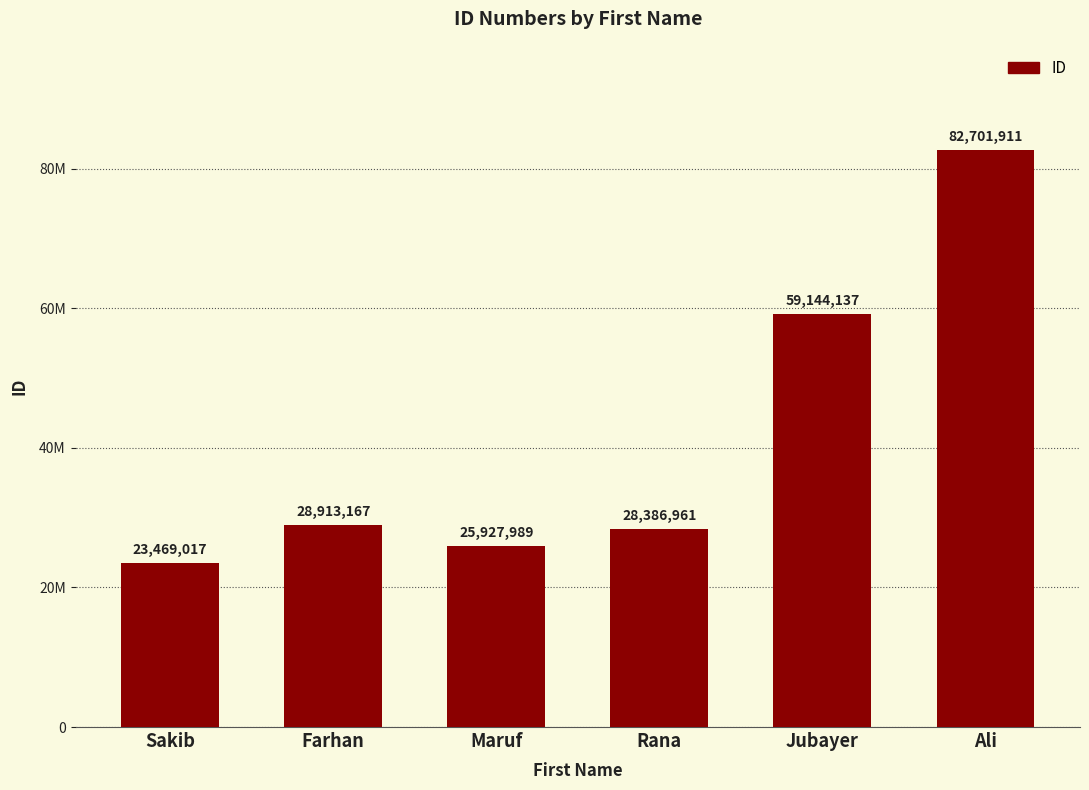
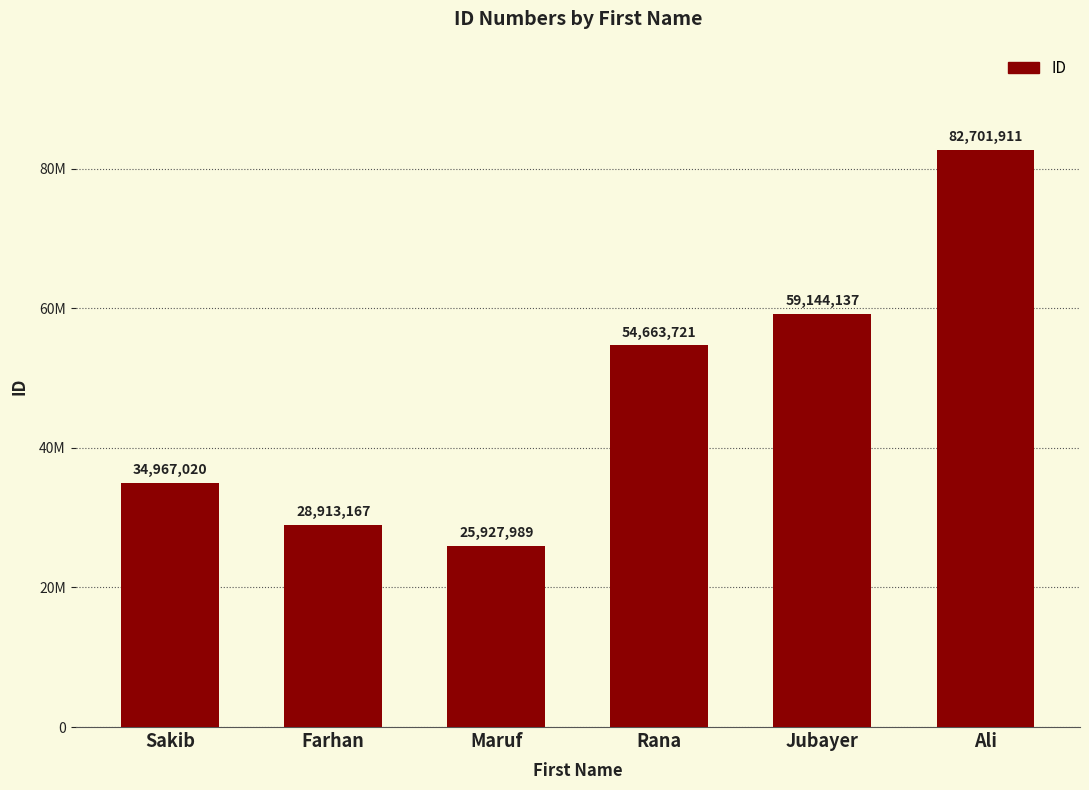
  {
-   "Sakib": "23,469,017",
+   "Sakib": "34,967,020",
    "Farhan": "28,913,167",
    "Maruf": "25,927,989",
-   "Rana": "28,386,961",
+   "Rana": "54,663,721",
    "Jubayer": "59,144,137",
    "Ali": "82,701,911"
  }
